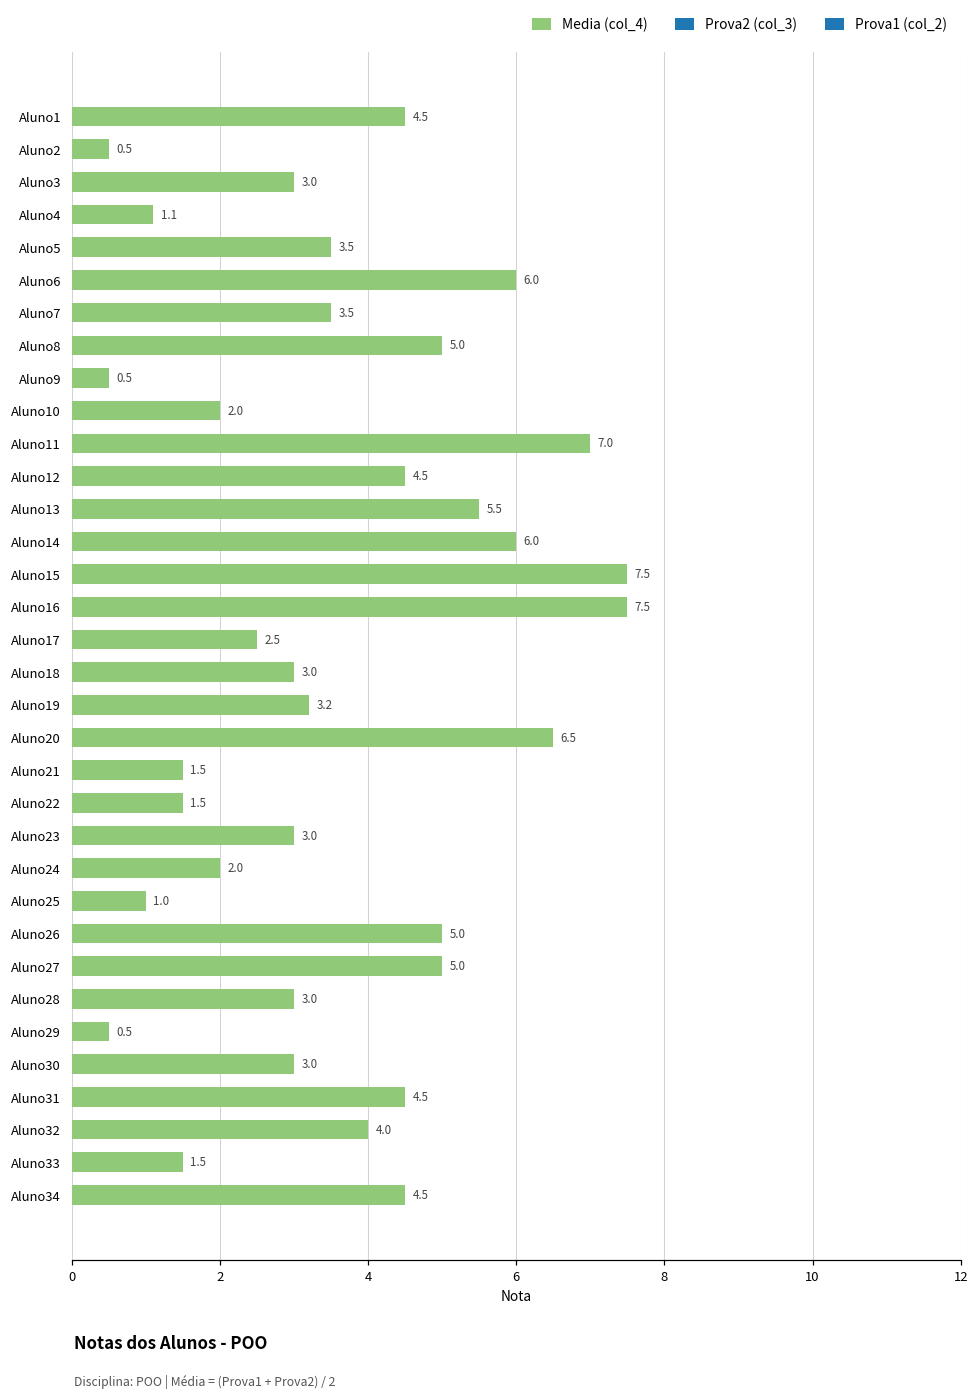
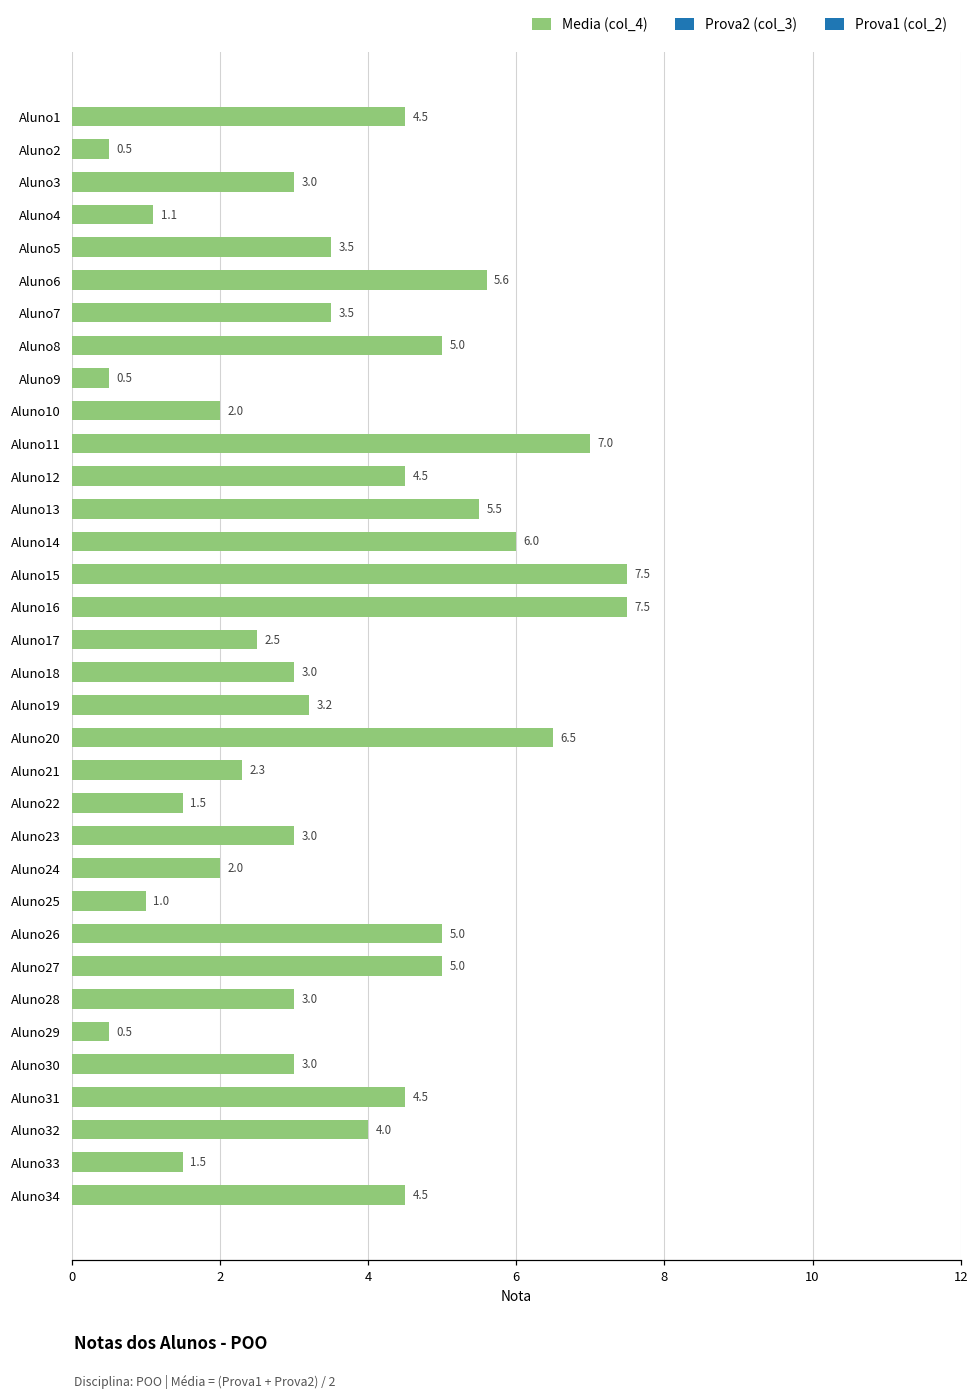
  {
    "Aluno1": 4.5,
    "Aluno2": 0.5,
    "Aluno3": 3.0,
    "Aluno4": 1.1,
    "Aluno5": 3.5,
-   "Aluno6": 6.0,
+   "Aluno6": 5.6,
    "Aluno7": 3.5,
    "Aluno8": 5.0,
    "Aluno9": 0.5,
    "Aluno10": 2.0,
    "Aluno11": 7.0,
    "Aluno12": 4.5,
    "Aluno13": 5.5,
    "Aluno14": 6.0,
    "Aluno15": 7.5,
    "Aluno16": 7.5,
    "Aluno17": 2.5,
    "Aluno18": 3.0,
    "Aluno19": 3.2,
    "Aluno20": 6.5,
-   "Aluno21": 1.5,
+   "Aluno21": 2.3,
    "Aluno22": 1.5,
    "Aluno23": 3.0,
    "Aluno24": 2.0,
    "Aluno25": 1.0,
    "Aluno26": 5.0,
    "Aluno27": 5.0,
    "Aluno28": 3.0,
    "Aluno29": 0.5,
    "Aluno30": 3.0,
    "Aluno31": 4.5,
    "Aluno32": 4.0,
    "Aluno33": 1.5,
    "Aluno34": 4.5
  }
